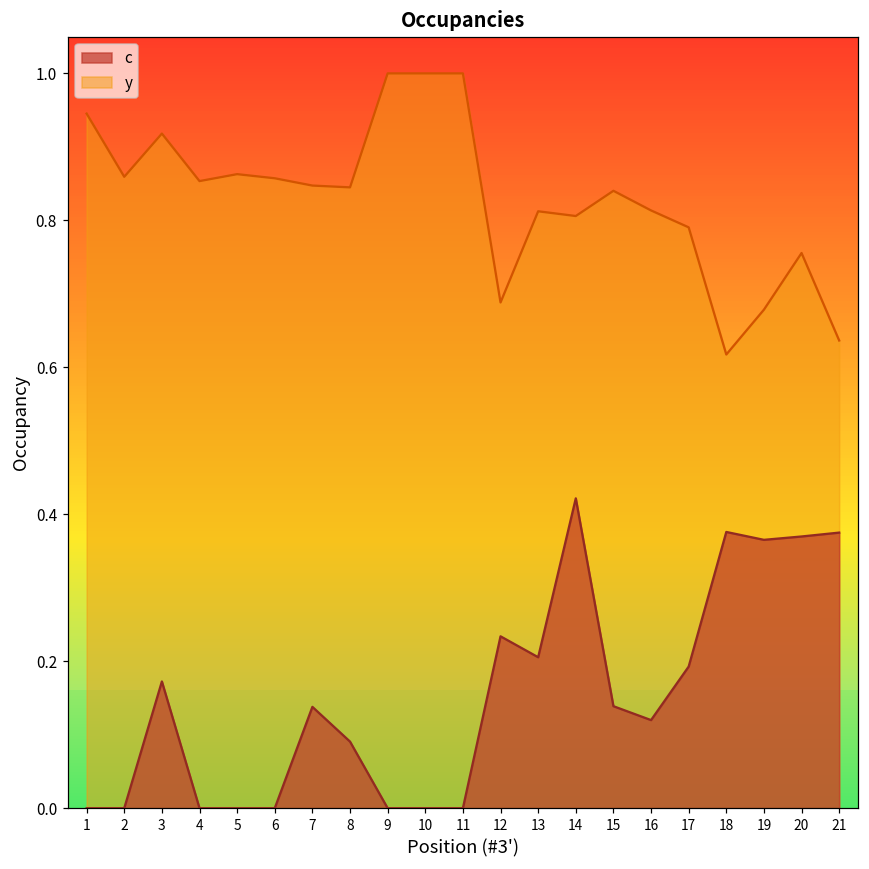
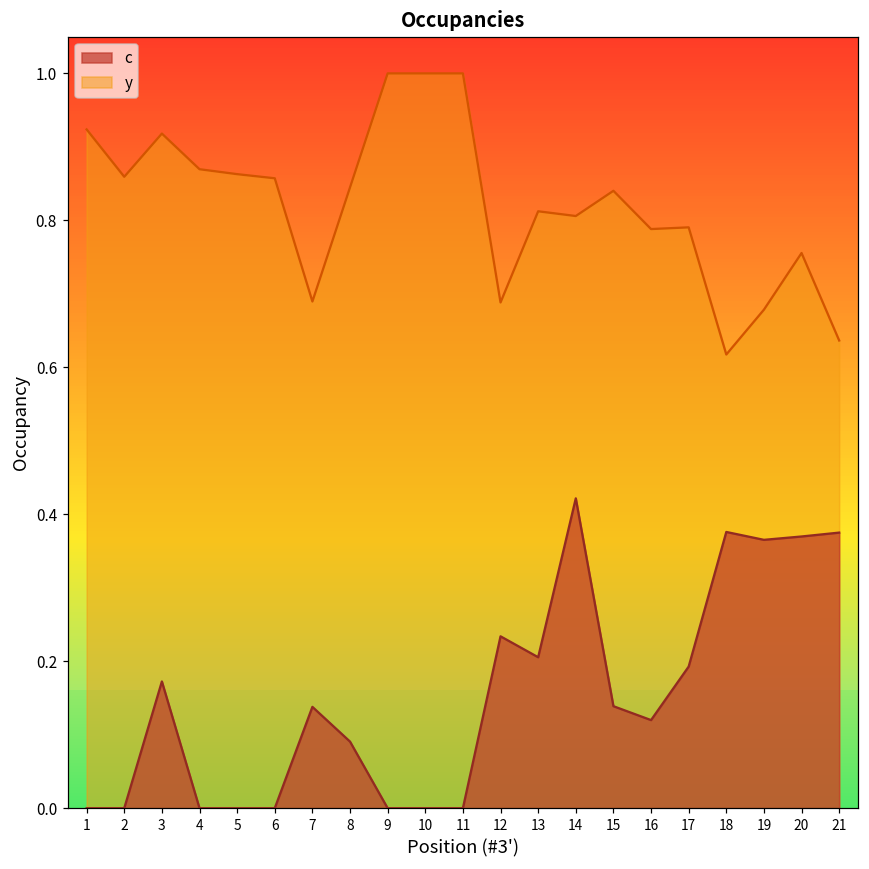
  {
    "c": {
      "1": 0.00,
      "2": 0.00,
      "3": 0.17,
      "4": 0.00,
      "5": 0.00,
      "6": 0.00,
      "7": 0.14,
      "8": 0.09,
      "9": 0.00,
      "10": 0.00,
      "11": 0.00,
      "12": 0.23,
      "13": 0.21,
      "14": 0.42,
      "15": 0.14,
      "16": 0.12,
      "17": 0.19,
      "18": 0.38,
      "19": 0.37,
      "20": 0.37,
      "21": 0.38
    },
    "y": {
-     "1": 0.95,
+     "1": 0.92,
      "2": 0.86,
      "3": 0.92,
-     "4": 0.85,
+     "4": 0.87,
      "5": 0.86,
      "6": 0.86,
-     "7": 0.85,
+     "7": 0.69,
      "8": 0.84,
      "9": 1.00,
      "10": 1.00,
      "11": 1.00,
      "12": 0.69,
      "13": 0.81,
      "14": 0.81,
      "15": 0.84,
-     "16": 0.81,
+     "16": 0.79,
      "17": 0.79,
      "18": 0.62,
      "19": 0.68,
      "20": 0.76,
      "21": 0.64
    }
  }
